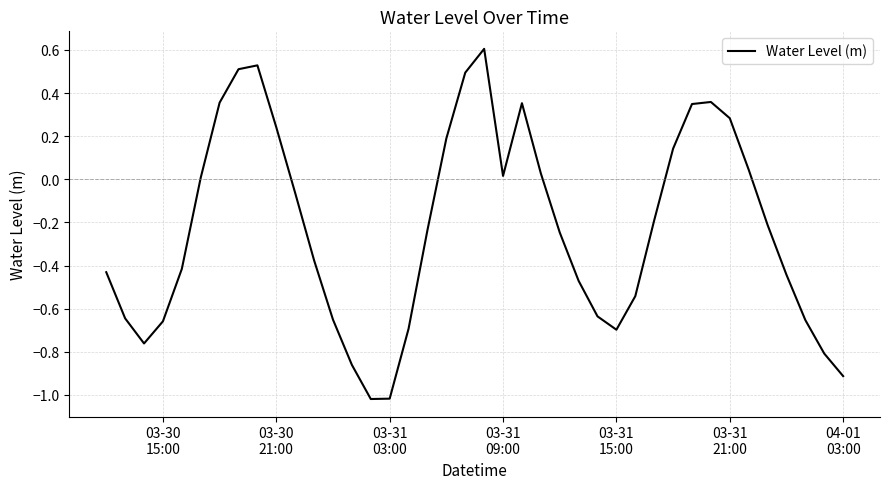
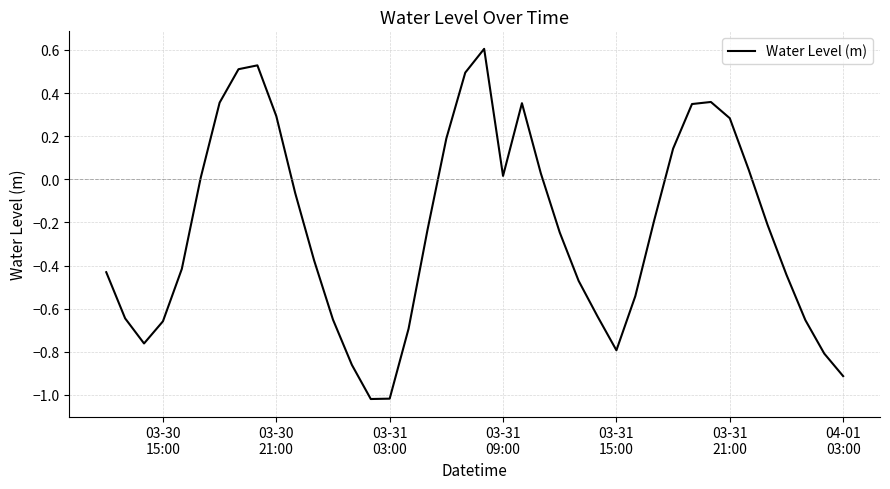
  {
    "03-30 15:00": -0.66,
-   "03-30 21:00": 0.24,
+   "03-30 21:00": 0.29,
    "03-31 03:00": -1.02,
    "03-31 09:00": 0.02,
-   "03-31 15:00": -0.70,
+   "03-31 15:00": -0.79,
    "03-31 21:00": 0.28,
    "04-01 03:00": -0.91
  }
